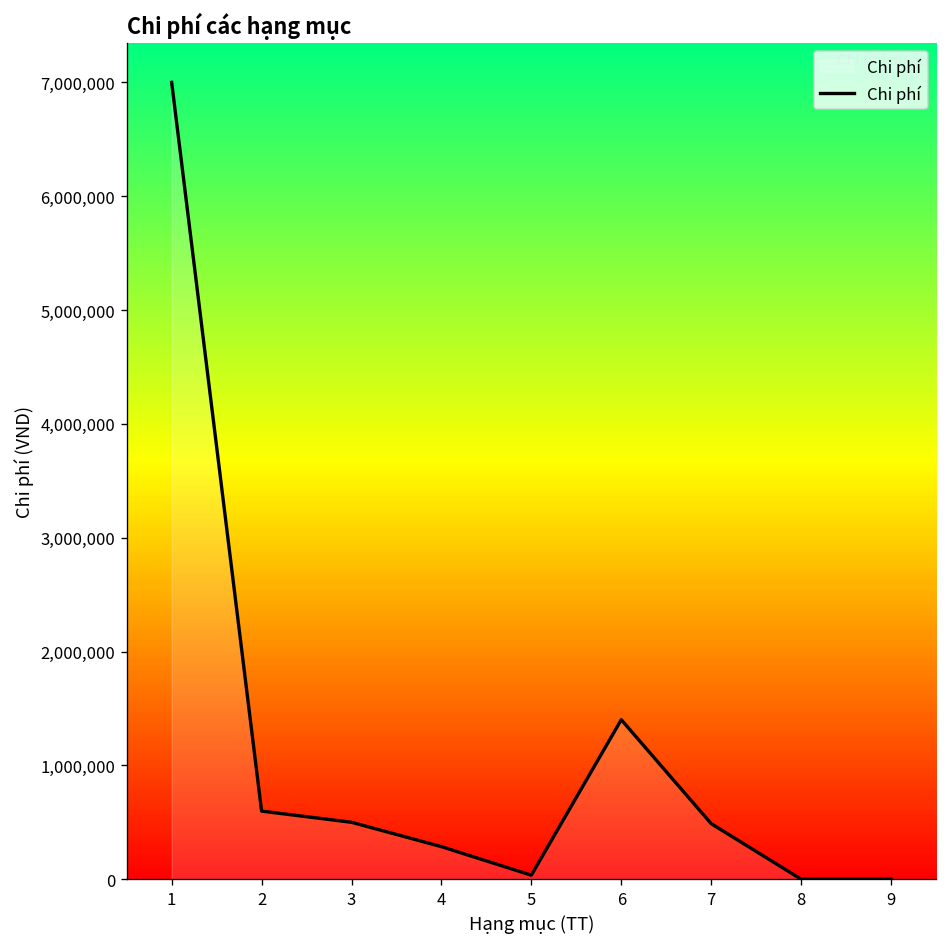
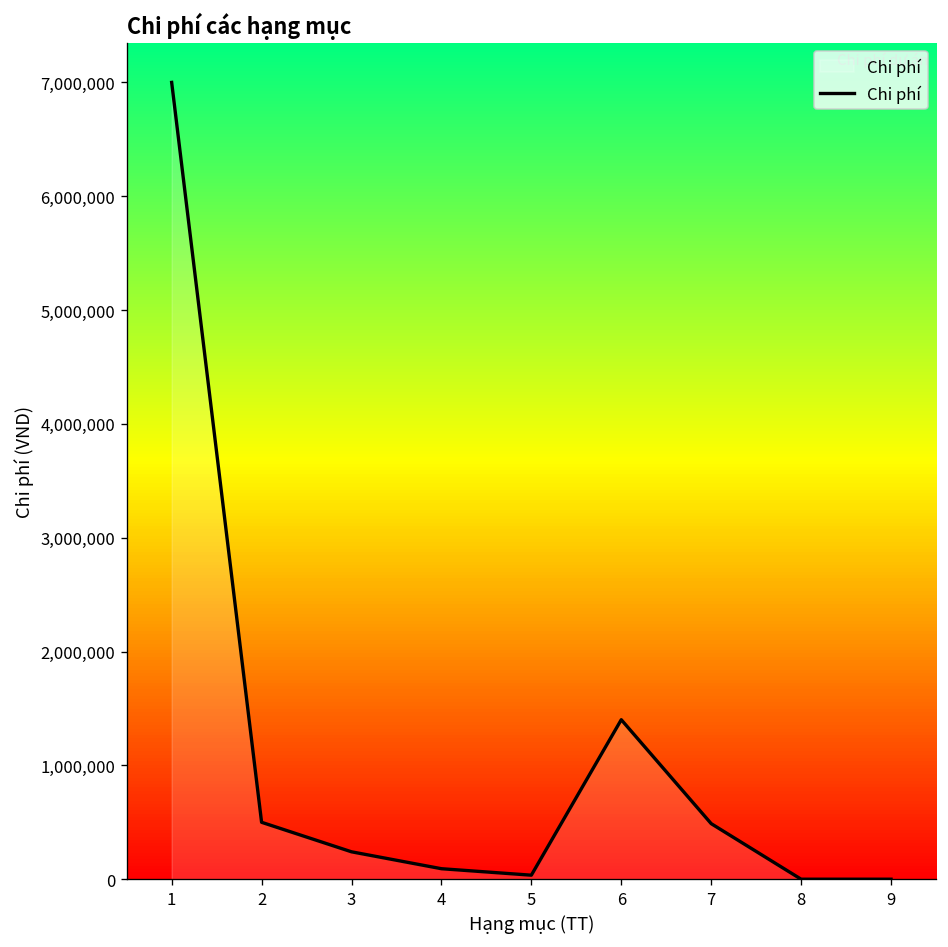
  {
    "1": "7,000,000",
-   "2": "600,000",
-   "3": "500,000",
-   "4": "300,000",
+   "2": "500,000",
+   "3": "200,000",
+   "4": "100,000",
    "5": "0",
    "6": "1,400,000",
    "7": "500,000",
    "8": "0",
    "9": "0"
  }
